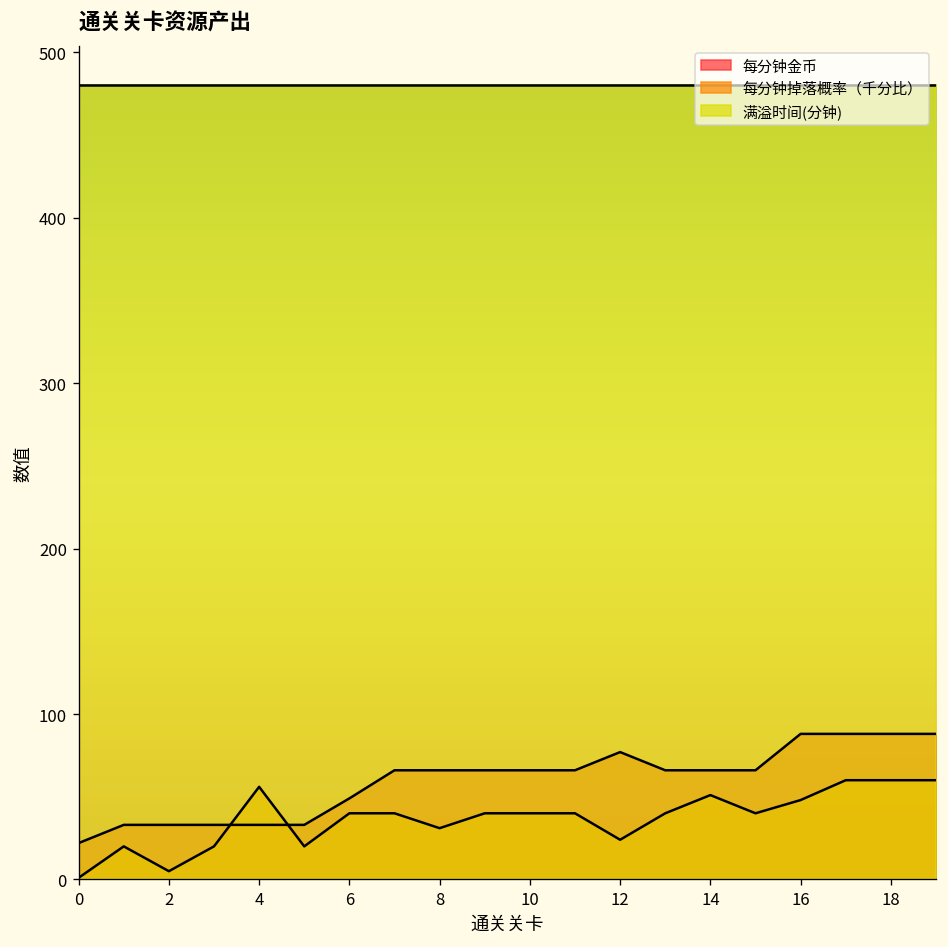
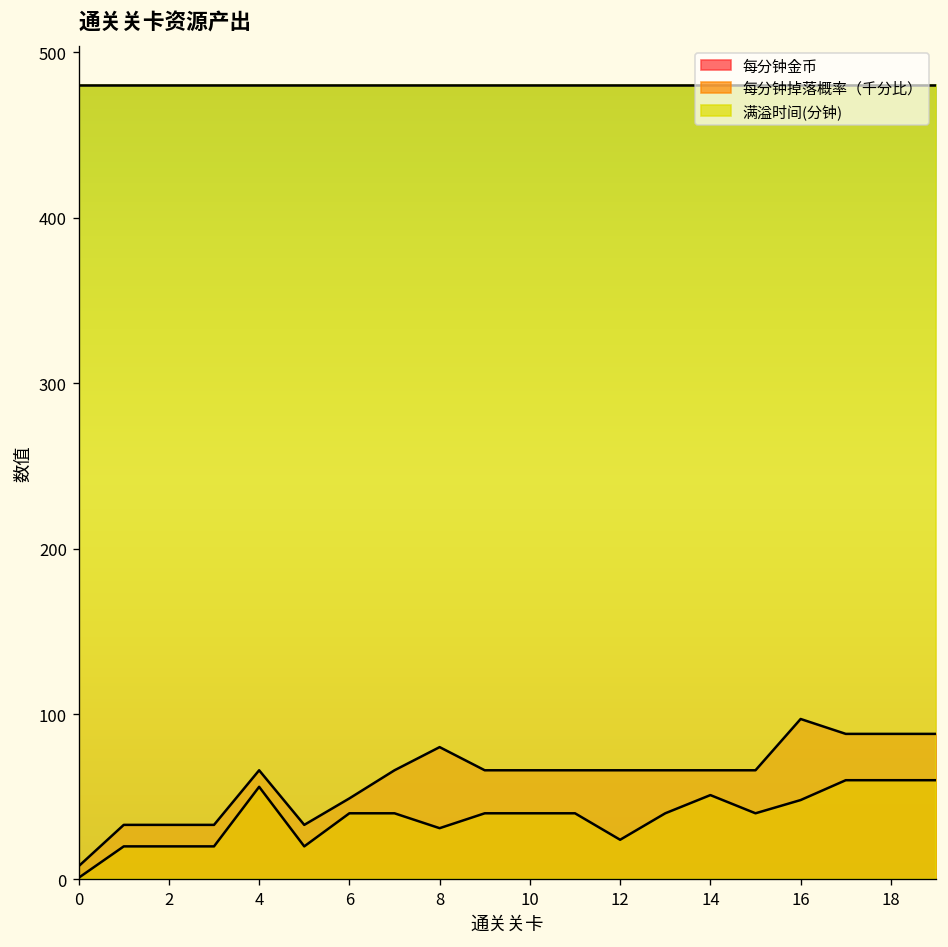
  {
    "每分钟金币": {
-     "0": 22,
+     "0": 8,
      "2": 33,
-     "4": 33,
+     "4": 66,
      "6": 49,
-     "8": 66,
+     "8": 80,
      "10": 66,
-     "12": 77,
+     "12": 66,
      "14": 66,
-     "16": 88,
+     "16": 97,
      "18": 88
    },
    "每分钟掉落概率（千分比）": {
      "0": 1,
-     "2": 5,
+     "2": 20,
      "4": 56,
      "6": 40,
      "8": 31,
      "10": 40,
      "12": 24,
      "14": 51,
      "16": 48,
      "18": 60
    },
    "满溢时间(分钟)": {
      "0": 480,
      "2": 480,
      "4": 480,
      "6": 480,
      "8": 480,
      "10": 480,
      "12": 480
    }
  }
